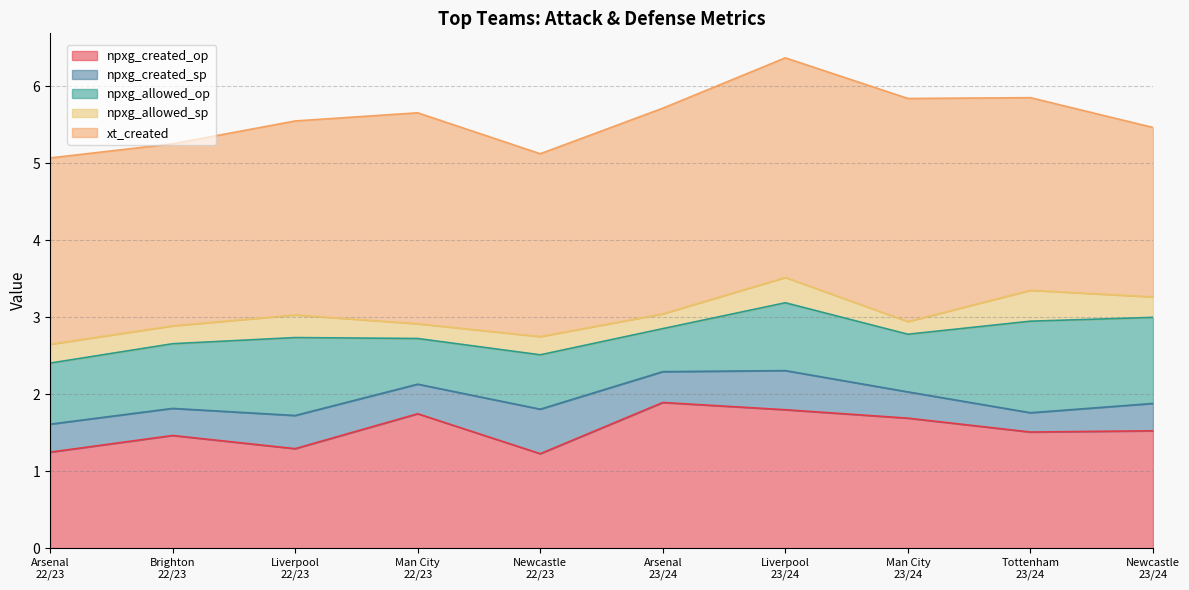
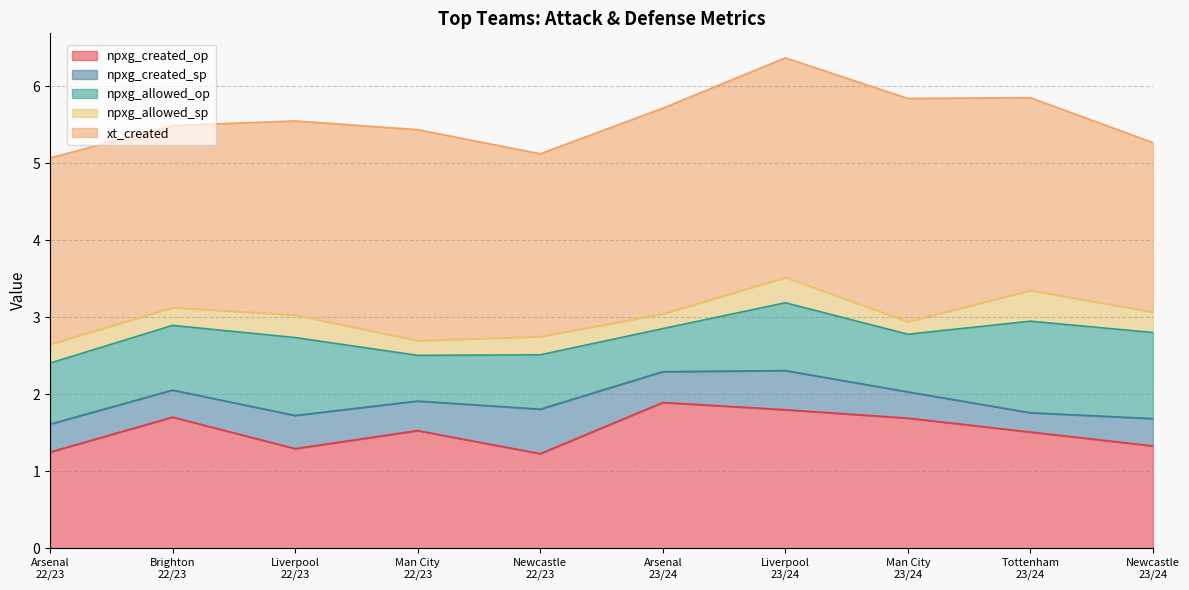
  {
    "npxg_created_op": {
      "Arsenal 22/23": 1.2,
-     "Brighton 22/23": 1.5,
+     "Brighton 22/23": 1.7,
      "Liverpool 22/23": 1.3,
-     "Man City 22/23": 1.7,
+     "Man City 22/23": 1.5,
      "Newcastle 22/23": 1.2,
      "Arsenal 23/24": 1.9,
      "Liverpool 23/24": 1.8,
      "Man City 23/24": 1.7,
      "Tottenham 23/24": 1.5,
-     "Newcastle 23/24": 1.5
+     "Newcastle 23/24": 1.3
    }
  }
